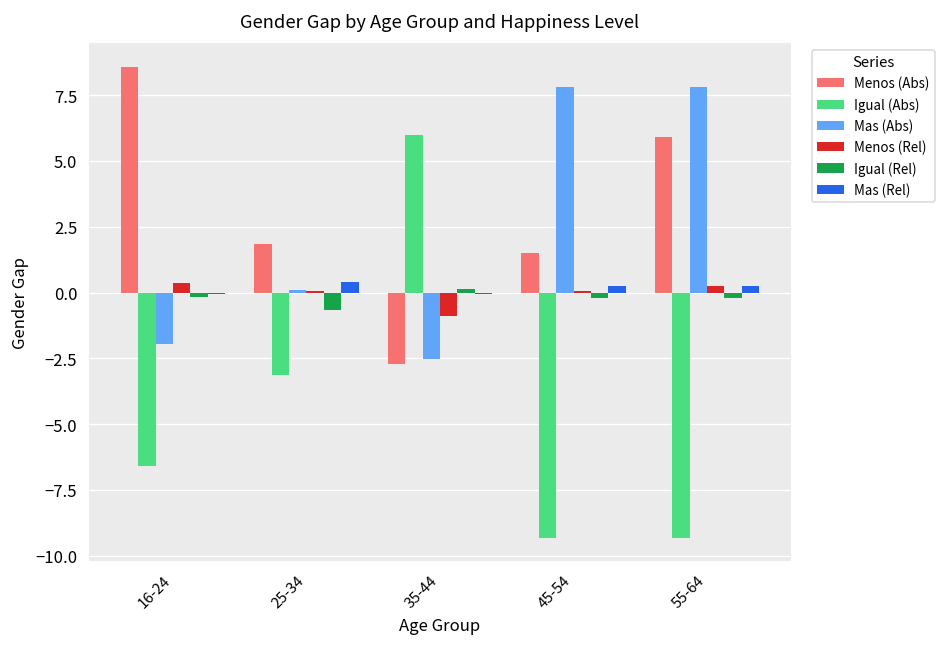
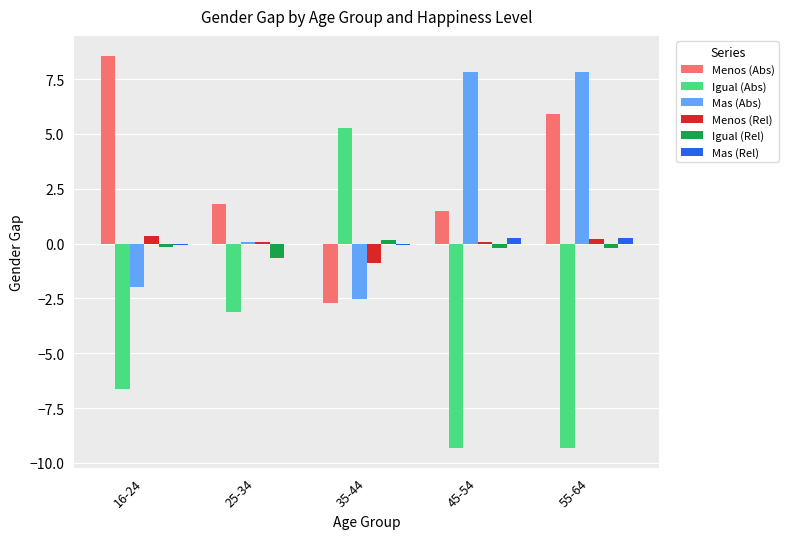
  {
    "Menos (Abs)": {
      "16-24": 8.6,
      "25-34": 1.8,
      "35-44": -2.7,
      "45-54": 1.5,
      "55-64": 5.9
    },
    "Igual (Abs)": {
      "16-24": -6.6,
      "25-34": -3.1,
-     "35-44": 6.0,
+     "35-44": 5.3,
      "45-54": -9.3,
      "55-64": -9.3
    },
    "Mas (Abs)": {
      "16-24": -2.0,
      "35-44": -2.5,
      "45-54": 7.8,
      "55-64": 7.8
    },
    "Menos (Rel)": {
      "16-24": 0.4,
      "35-44": -0.9,
      "55-64": 0.2
    },
    "Igual (Rel)": {
      "16-24": -0.2,
      "25-34": -0.7,
      "35-44": 0.1,
      "45-54": -0.2,
      "55-64": -0.2
    },
    "Mas (Rel)": {
-     "25-34": 0.4,
+     "25-34": 0.0,
      "45-54": 0.3,
      "55-64": 0.3
    }
  }
